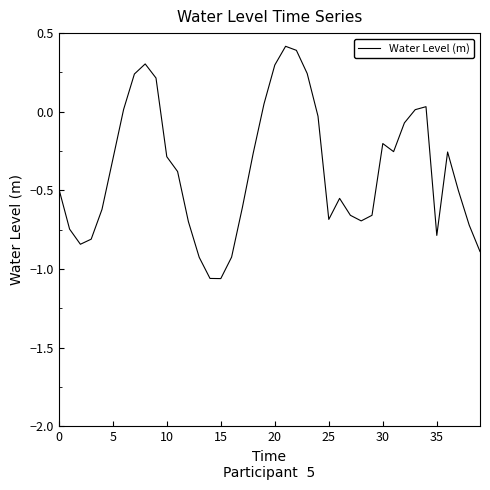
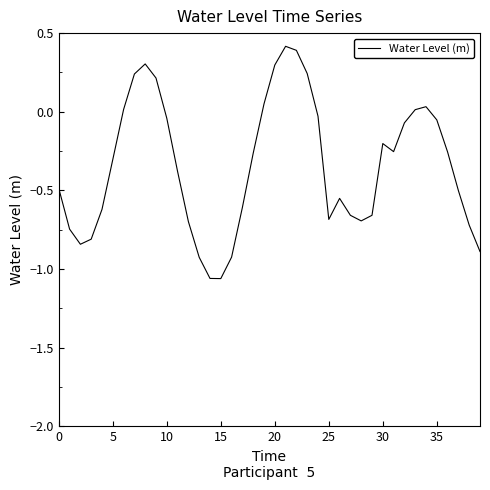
  {
    "0": -0.49,
    "5": -0.30,
-   "10": -0.29,
+   "10": -0.04,
    "15": -1.06,
    "20": 0.30,
    "25": -0.68,
    "30": -0.20,
-   "35": -0.79
+   "35": -0.05
  }
